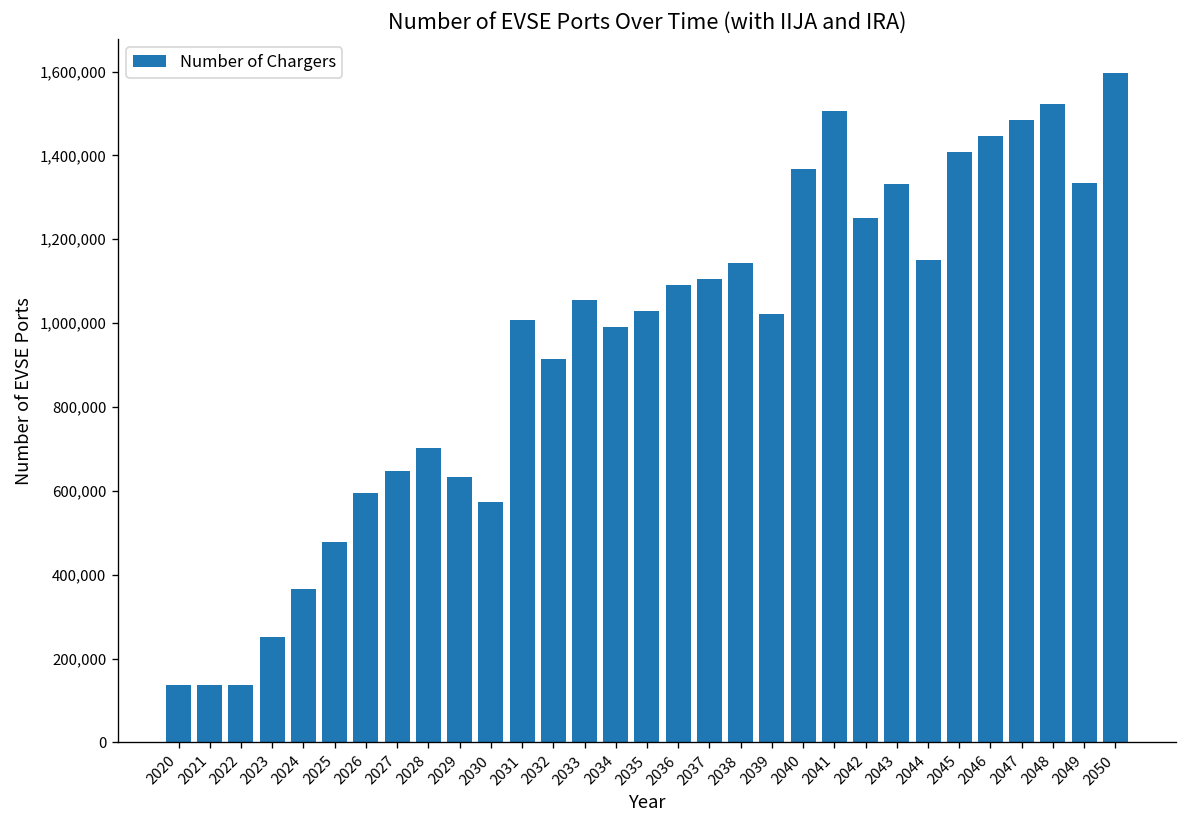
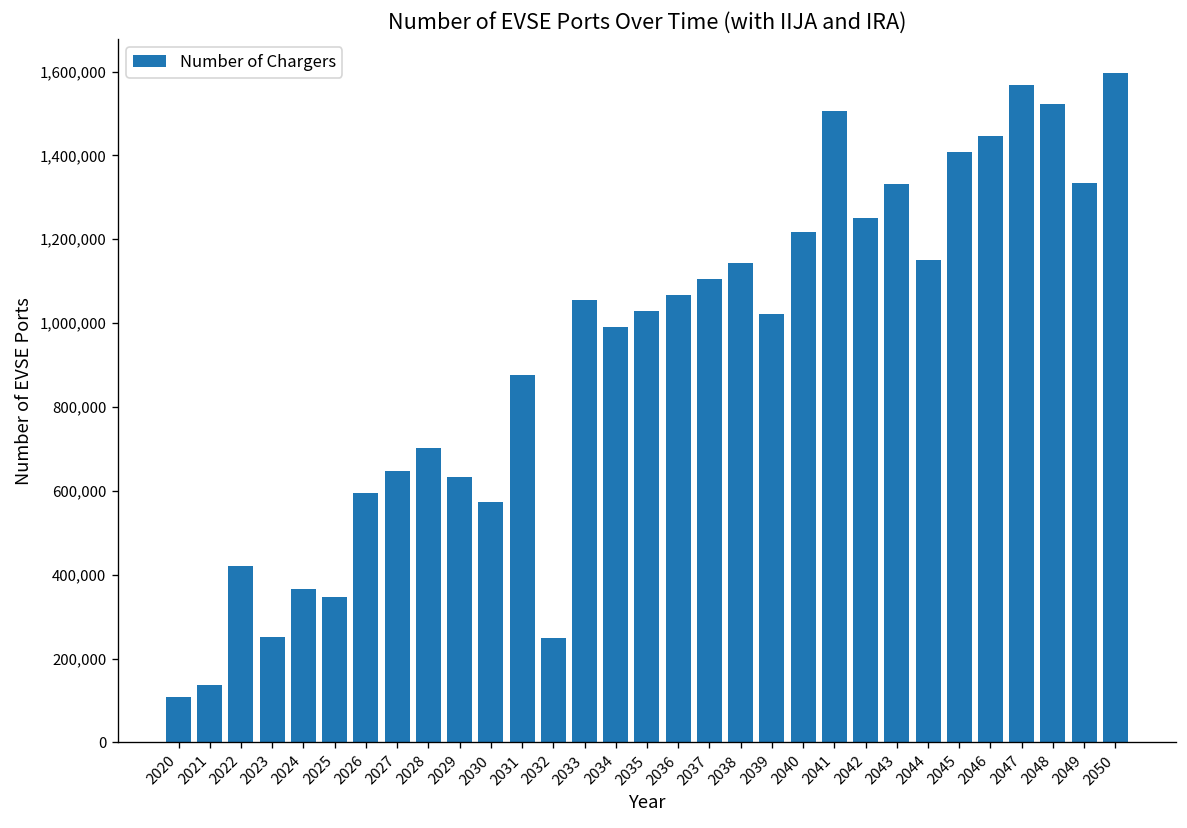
  {
-   "2020": "140,000",
+   "2020": "110,000",
    "2021": "140,000",
-   "2022": "140,000",
+   "2022": "420,000",
    "2023": "250,000",
    "2024": "360,000",
-   "2025": "480,000",
+   "2025": "350,000",
    "2026": "600,000",
    "2027": "650,000",
    "2028": "700,000",
    "2029": "630,000",
    "2030": "570,000",
-   "2031": "1,010,000",
-   "2032": "910,000",
+   "2031": "880,000",
+   "2032": "250,000",
    "2033": "1,050,000",
    "2034": "990,000",
    "2035": "1,030,000",
-   "2036": "1,090,000",
+   "2036": "1,070,000",
    "2037": "1,100,000",
    "2038": "1,140,000",
    "2039": "1,020,000",
-   "2040": "1,370,000",
+   "2040": "1,220,000",
    "2041": "1,510,000",
    "2042": "1,250,000",
    "2043": "1,330,000",
    "2044": "1,150,000",
    "2045": "1,410,000",
    "2046": "1,450,000",
-   "2047": "1,480,000",
+   "2047": "1,570,000",
    "2048": "1,520,000",
    "2049": "1,340,000",
    "2050": "1,600,000"
  }
